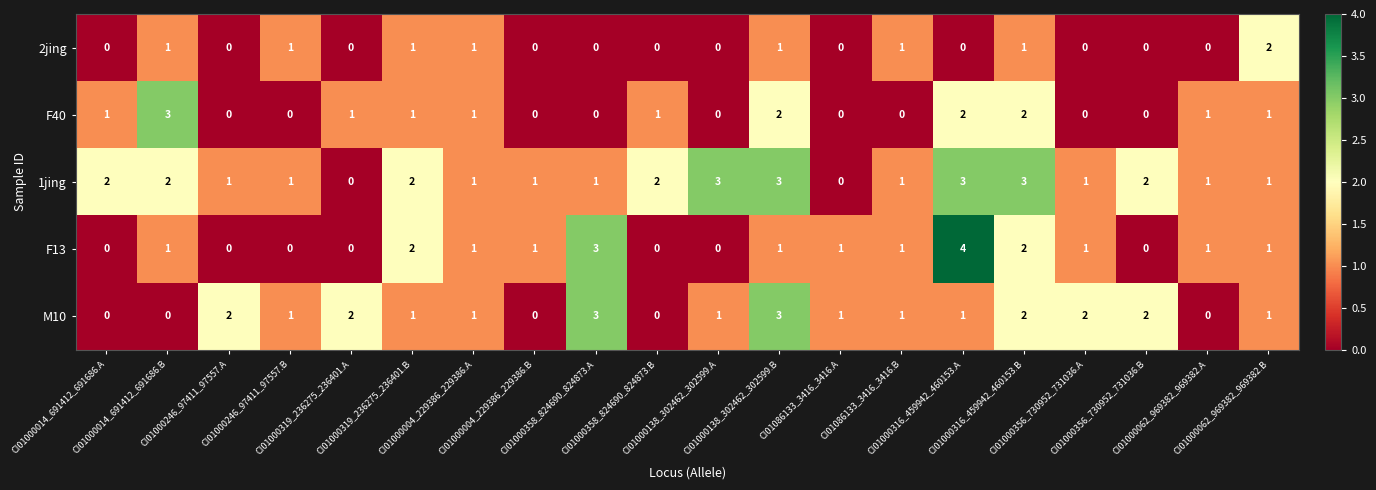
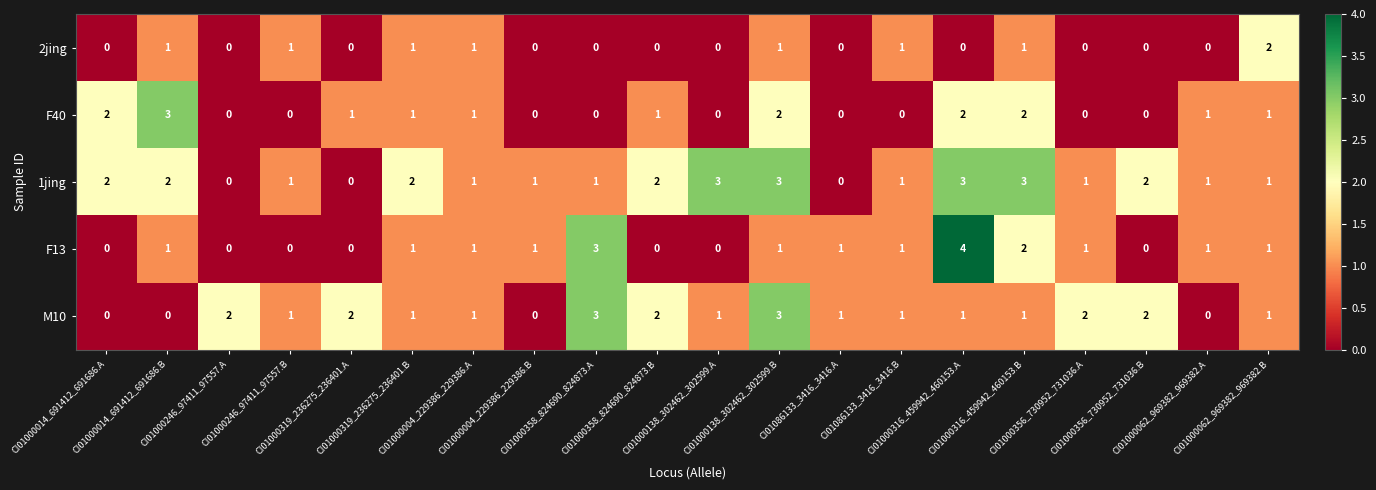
  {
    "2jing": {
      "CI01000014_691412_691686.A": 0,
      "CI01000014_691412_691686.B": 1,
      "CI01000246_97411_97557.A": 0,
      "CI01000246_97411_97557.B": 1,
      "CI01000319_236275_236401.A": 0,
      "CI01000319_236275_236401.B": 1,
      "CI01000004_229386_229386.A": 1,
      "CI01000004_229386_229386.B": 0,
      "CI01000358_824690_824873.A": 0,
      "CI01000358_824690_824873.B": 0,
      "CI01000138_302462_302599.A": 0,
      "CI01000138_302462_302599.B": 1,
      "CI01086133_3416_3416.A": 0,
      "CI01086133_3416_3416.B": 1,
      "CI01000316_459942_460153.A": 0,
      "CI01000316_459942_460153.B": 1,
      "CI01000356_730952_731036.A": 0,
      "CI01000356_730952_731036.B": 0,
      "CI01000062_969382_969382.A": 0,
      "CI01000062_969382_969382.B": 2
    },
    "F40": {
-     "CI01000014_691412_691686.A": 1,
+     "CI01000014_691412_691686.A": 2,
      "CI01000014_691412_691686.B": 3,
      "CI01000246_97411_97557.A": 0,
      "CI01000246_97411_97557.B": 0,
      "CI01000319_236275_236401.A": 1,
      "CI01000319_236275_236401.B": 1,
      "CI01000004_229386_229386.A": 1,
      "CI01000004_229386_229386.B": 0,
      "CI01000358_824690_824873.A": 0,
      "CI01000358_824690_824873.B": 1,
      "CI01000138_302462_302599.A": 0,
      "CI01000138_302462_302599.B": 2,
      "CI01086133_3416_3416.A": 0,
      "CI01086133_3416_3416.B": 0,
      "CI01000316_459942_460153.A": 2,
      "CI01000316_459942_460153.B": 2,
      "CI01000356_730952_731036.A": 0,
      "CI01000356_730952_731036.B": 0,
      "CI01000062_969382_969382.A": 1,
      "CI01000062_969382_969382.B": 1
    },
    "1jing": {
      "CI01000014_691412_691686.A": 2,
      "CI01000014_691412_691686.B": 2,
-     "CI01000246_97411_97557.A": 1,
+     "CI01000246_97411_97557.A": 0,
      "CI01000246_97411_97557.B": 1,
      "CI01000319_236275_236401.A": 0,
      "CI01000319_236275_236401.B": 2,
      "CI01000004_229386_229386.A": 1,
      "CI01000004_229386_229386.B": 1,
      "CI01000358_824690_824873.A": 1,
      "CI01000358_824690_824873.B": 2,
      "CI01000138_302462_302599.A": 3,
      "CI01000138_302462_302599.B": 3,
      "CI01086133_3416_3416.A": 0,
      "CI01086133_3416_3416.B": 1,
      "CI01000316_459942_460153.A": 3,
      "CI01000316_459942_460153.B": 3,
      "CI01000356_730952_731036.A": 1,
      "CI01000356_730952_731036.B": 2,
      "CI01000062_969382_969382.A": 1,
      "CI01000062_969382_969382.B": 1
    },
    "F13": {
      "CI01000014_691412_691686.A": 0,
      "CI01000014_691412_691686.B": 1,
      "CI01000246_97411_97557.A": 0,
      "CI01000246_97411_97557.B": 0,
      "CI01000319_236275_236401.A": 0,
-     "CI01000319_236275_236401.B": 2,
+     "CI01000319_236275_236401.B": 1,
      "CI01000004_229386_229386.A": 1,
      "CI01000004_229386_229386.B": 1,
      "CI01000358_824690_824873.A": 3,
      "CI01000358_824690_824873.B": 0,
      "CI01000138_302462_302599.A": 0,
      "CI01000138_302462_302599.B": 1,
      "CI01086133_3416_3416.A": 1,
      "CI01086133_3416_3416.B": 1,
      "CI01000316_459942_460153.A": 4,
      "CI01000316_459942_460153.B": 2,
      "CI01000356_730952_731036.A": 1,
      "CI01000356_730952_731036.B": 0,
      "CI01000062_969382_969382.A": 1,
      "CI01000062_969382_969382.B": 1
    },
    "M10": {
      "CI01000014_691412_691686.A": 0,
      "CI01000014_691412_691686.B": 0,
      "CI01000246_97411_97557.A": 2,
      "CI01000246_97411_97557.B": 1,
      "CI01000319_236275_236401.A": 2,
      "CI01000319_236275_236401.B": 1,
      "CI01000004_229386_229386.A": 1,
      "CI01000004_229386_229386.B": 0,
      "CI01000358_824690_824873.A": 3,
-     "CI01000358_824690_824873.B": 0,
+     "CI01000358_824690_824873.B": 2,
      "CI01000138_302462_302599.A": 1,
      "CI01000138_302462_302599.B": 3,
      "CI01086133_3416_3416.A": 1,
      "CI01086133_3416_3416.B": 1,
      "CI01000316_459942_460153.A": 1,
-     "CI01000316_459942_460153.B": 2,
+     "CI01000316_459942_460153.B": 1,
      "CI01000356_730952_731036.A": 2,
      "CI01000356_730952_731036.B": 2,
      "CI01000062_969382_969382.A": 0,
      "CI01000062_969382_969382.B": 1
    }
  }
